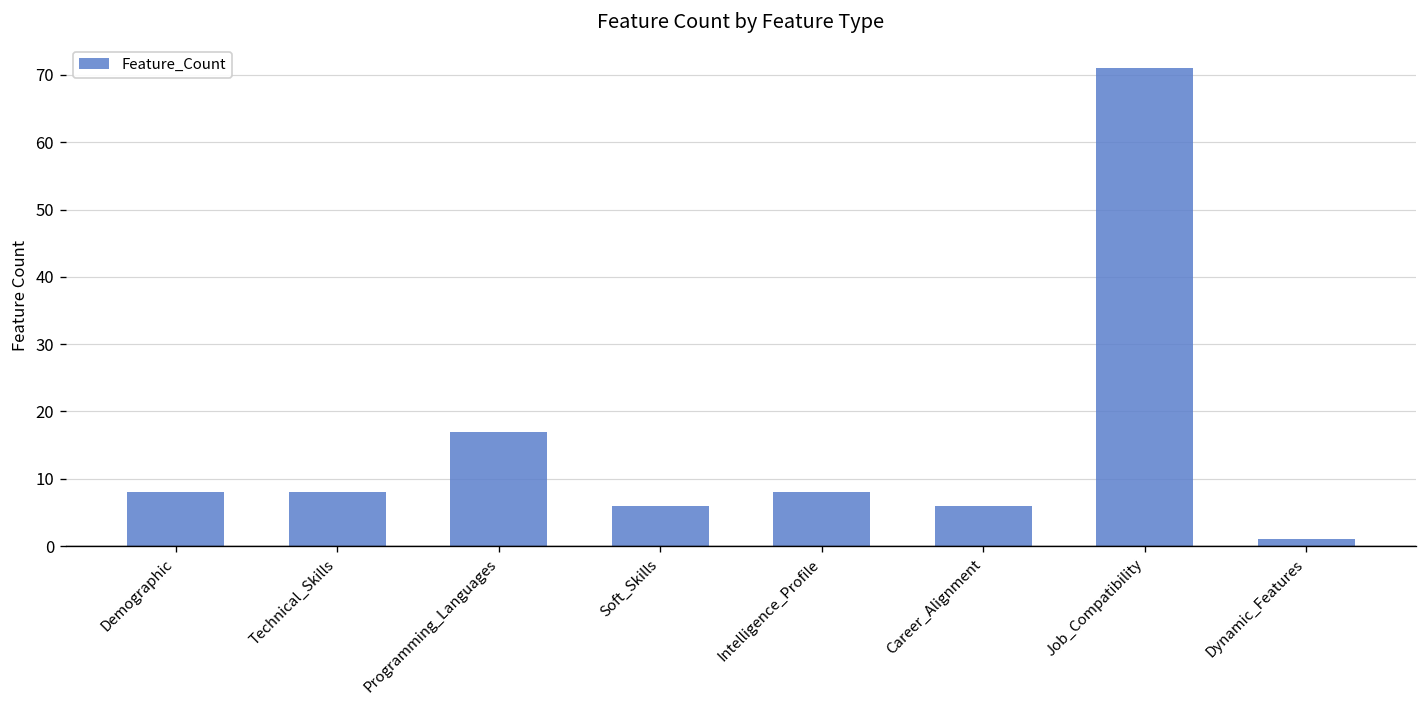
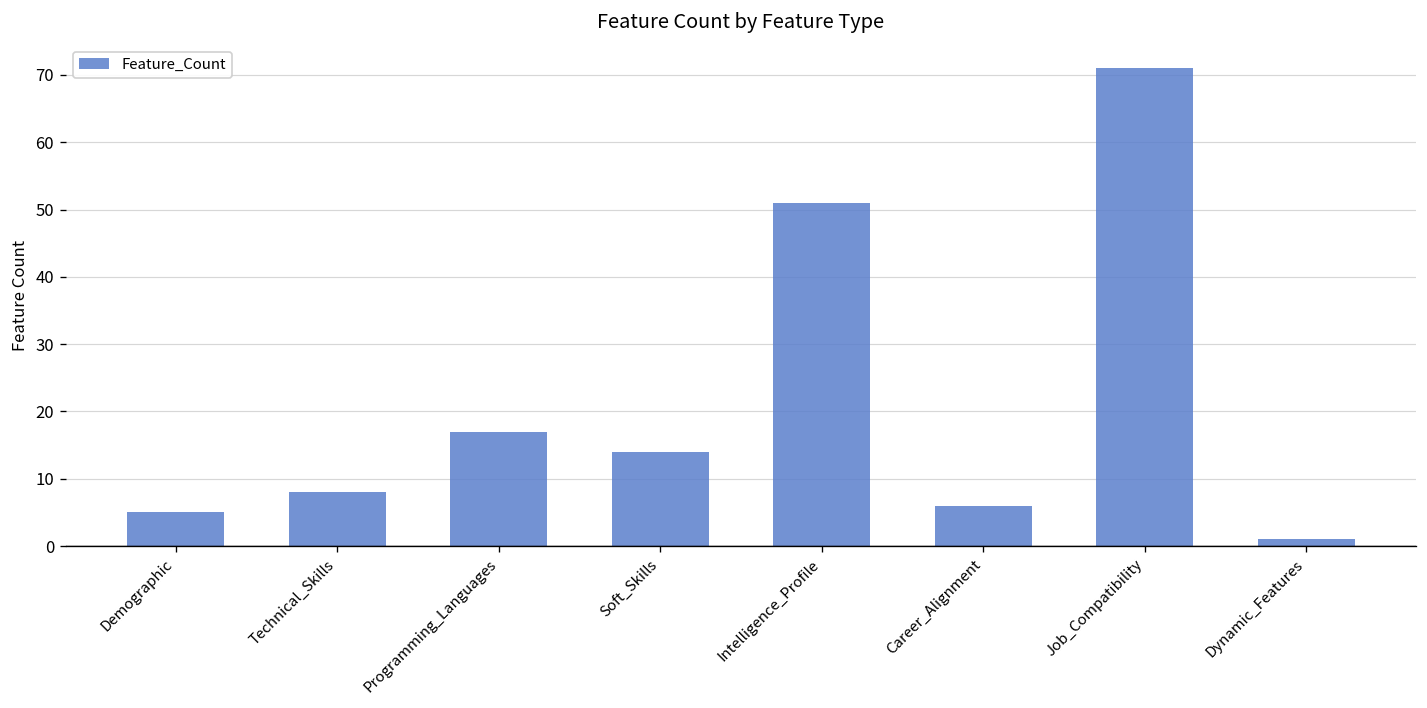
  {
-   "Demographic": 8,
+   "Demographic": 5,
    "Technical_Skills": 8,
    "Programming_Languages": 17,
-   "Soft_Skills": 6,
-   "Intelligence_Profile": 8,
+   "Soft_Skills": 14,
+   "Intelligence_Profile": 51,
    "Career_Alignment": 6,
    "Job_Compatibility": 71,
    "Dynamic_Features": 1
  }
